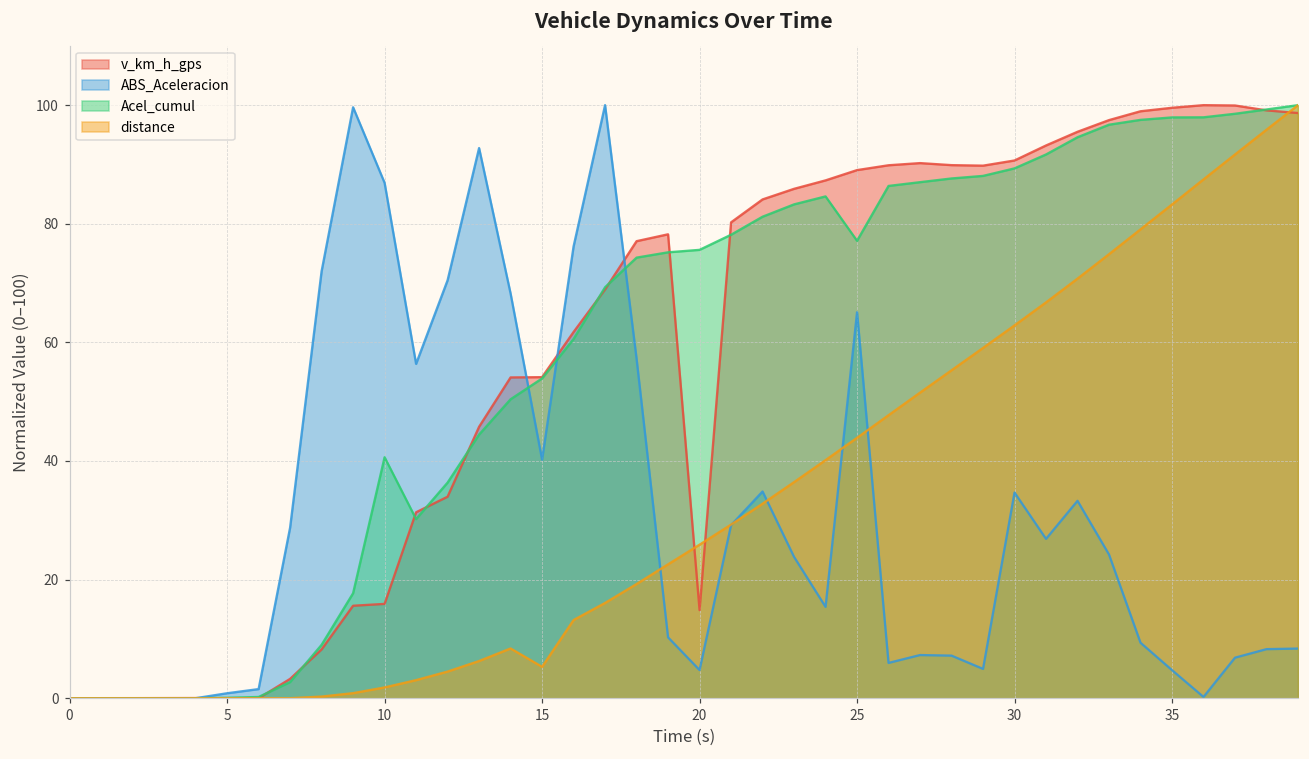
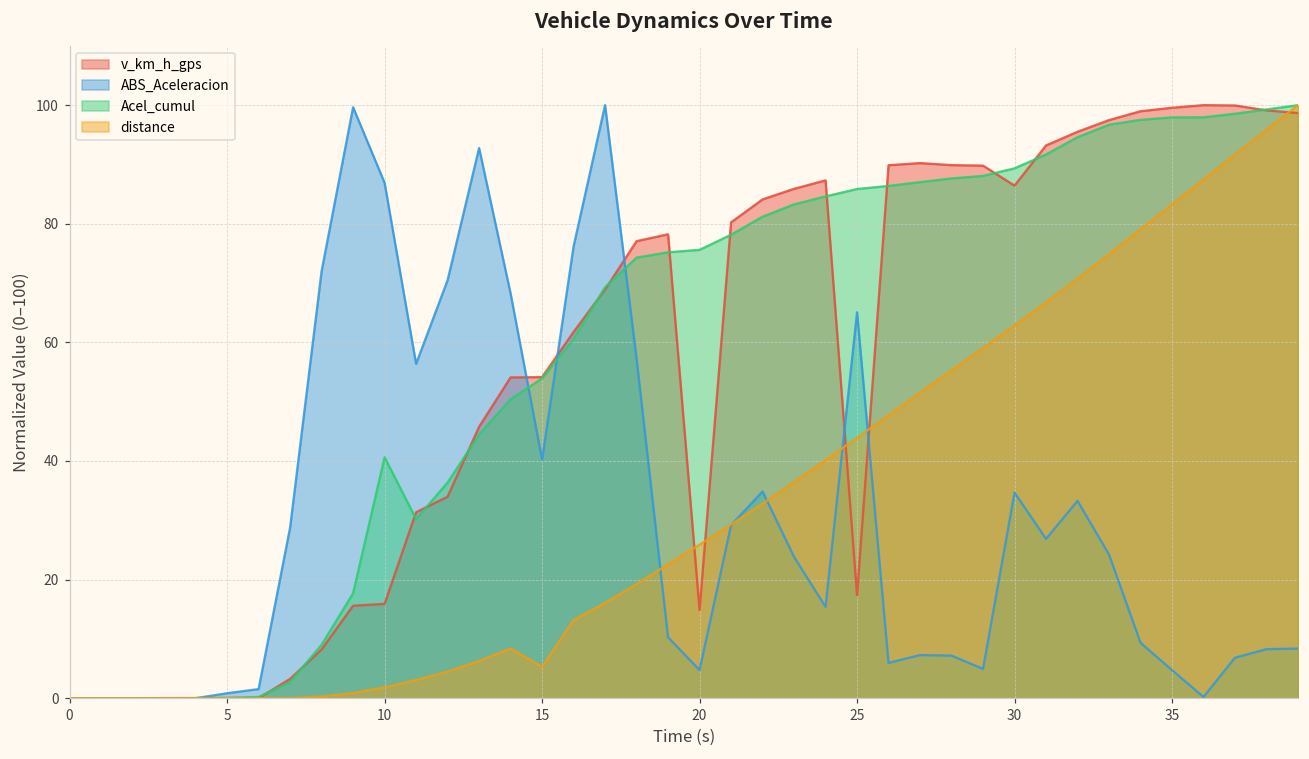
  {
    "v_km_h_gps": {
      "10": 16,
      "20": 15,
-     "25": 89,
-     "30": 91,
+     "25": 17,
+     "30": 86,
      "35": 100
    },
    "ABS_Aceleracion": {
      "5": 1,
      "10": 87,
      "15": 40,
      "20": 5,
      "25": 65,
      "30": 35,
      "35": 5
    },
    "Acel_cumul": {
      "10": 41,
      "20": 76,
-     "25": 77,
+     "25": 86,
      "30": 89,
      "35": 98
    },
    "distance": {
      "10": 2,
      "15": 5,
      "20": 26,
      "25": 44,
      "30": 63,
      "35": 83
    }
  }
